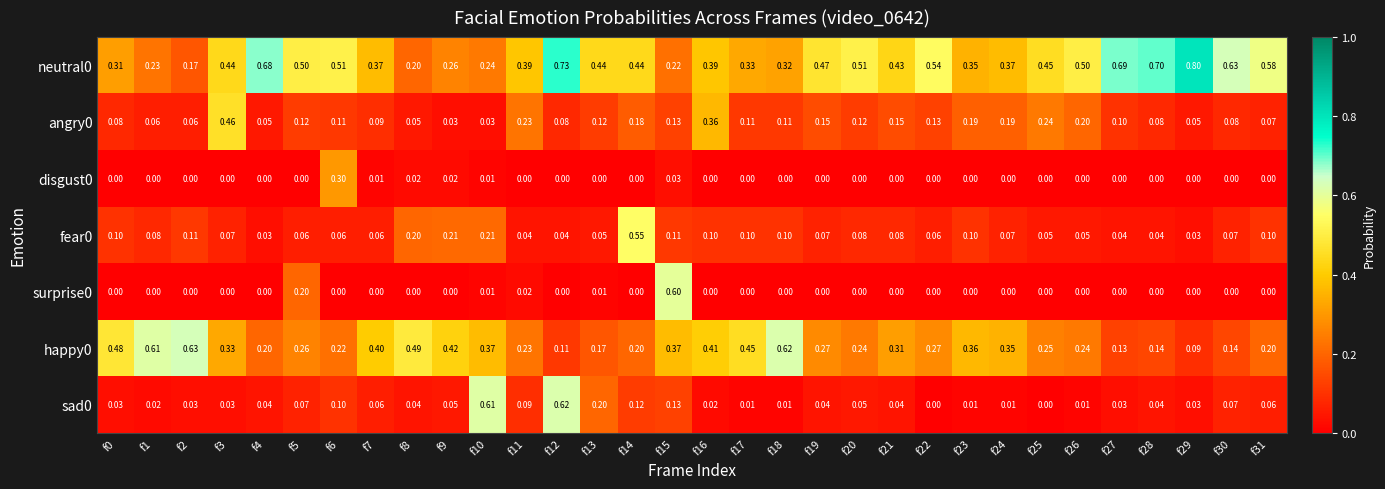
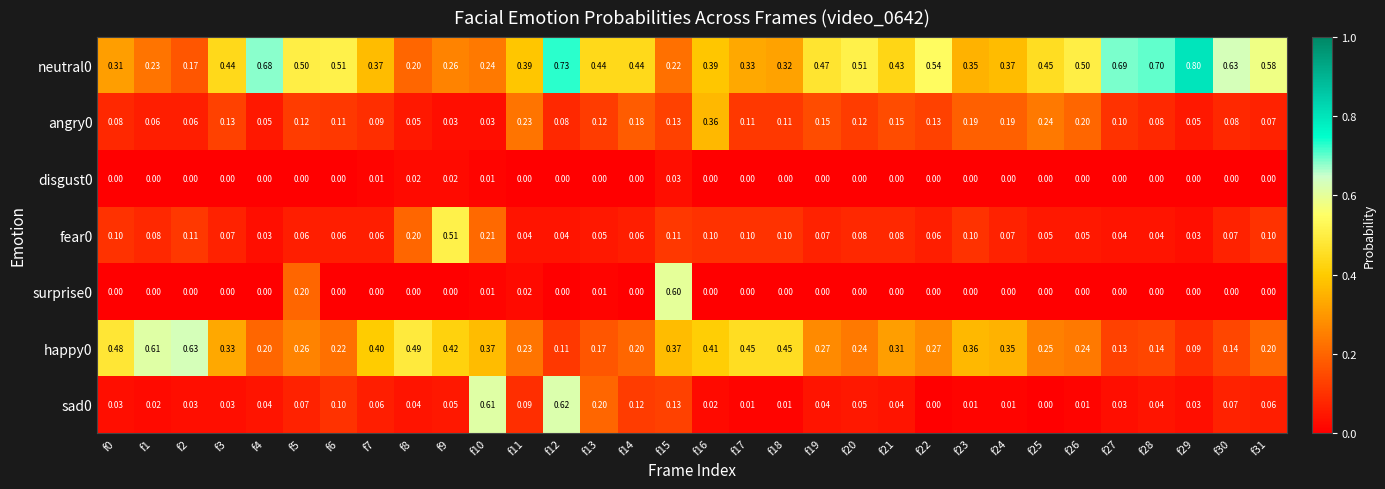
  {
    "angry0": {
      "f0": 0.08,
      "f1": 0.06,
      "f2": 0.06,
-     "f3": 0.46,
+     "f3": 0.13,
      "f4": 0.05,
      "f5": 0.12,
      "f6": 0.11,
      "f7": 0.09,
      "f8": 0.05,
      "f9": 0.03,
      "f10": 0.03,
      "f11": 0.23,
      "f12": 0.08,
      "f13": 0.12,
      "f14": 0.18,
      "f15": 0.13,
      "f16": 0.36,
      "f17": 0.11,
      "f18": 0.11,
      "f19": 0.15,
      "f20": 0.12,
      "f21": 0.15,
      "f22": 0.13,
      "f23": 0.19,
      "f24": 0.19,
      "f25": 0.24,
      "f26": 0.20,
      "f27": 0.10,
      "f28": 0.08,
      "f29": 0.05,
      "f30": 0.08,
      "f31": 0.07
    },
    "disgust0": {
      "f0": 0.00,
      "f1": 0.00,
      "f2": 0.00,
      "f3": 0.00,
      "f4": 0.00,
      "f5": 0.00,
-     "f6": 0.30,
+     "f6": 0.00,
      "f7": 0.01,
      "f8": 0.02,
      "f9": 0.02,
      "f10": 0.01,
      "f11": 0.00,
      "f12": 0.00,
      "f13": 0.00,
      "f14": 0.00,
      "f15": 0.03,
      "f16": 0.00,
      "f17": 0.00,
      "f18": 0.00,
      "f19": 0.00,
      "f20": 0.00,
      "f21": 0.00,
      "f22": 0.00,
      "f23": 0.00,
      "f24": 0.00,
      "f25": 0.00,
      "f26": 0.00,
      "f27": 0.00,
      "f28": 0.00,
      "f29": 0.00,
      "f30": 0.00,
      "f31": 0.00
    },
    "fear0": {
      "f0": 0.10,
      "f1": 0.08,
      "f2": 0.11,
      "f3": 0.07,
      "f4": 0.03,
      "f5": 0.06,
      "f6": 0.06,
      "f7": 0.06,
      "f8": 0.20,
-     "f9": 0.21,
+     "f9": 0.51,
      "f10": 0.21,
      "f11": 0.04,
      "f12": 0.04,
      "f13": 0.05,
-     "f14": 0.55,
+     "f14": 0.06,
      "f15": 0.11,
      "f16": 0.10,
      "f17": 0.10,
      "f18": 0.10,
      "f19": 0.07,
      "f20": 0.08,
      "f21": 0.08,
      "f22": 0.06,
      "f23": 0.10,
      "f24": 0.07,
      "f25": 0.05,
      "f26": 0.05,
      "f27": 0.04,
      "f28": 0.04,
      "f29": 0.03,
      "f30": 0.07,
      "f31": 0.10
    },
    "happy0": {
      "f0": 0.48,
      "f1": 0.61,
      "f2": 0.63,
      "f3": 0.33,
      "f4": 0.20,
      "f5": 0.26,
      "f6": 0.22,
      "f7": 0.40,
      "f8": 0.49,
      "f9": 0.42,
      "f10": 0.37,
      "f11": 0.23,
      "f12": 0.11,
      "f13": 0.17,
      "f14": 0.20,
      "f15": 0.37,
      "f16": 0.41,
      "f17": 0.45,
-     "f18": 0.62,
+     "f18": 0.45,
      "f19": 0.27,
      "f20": 0.24,
      "f21": 0.31,
      "f22": 0.27,
      "f23": 0.36,
      "f24": 0.35,
      "f25": 0.25,
      "f26": 0.24,
      "f27": 0.13,
      "f28": 0.14,
      "f29": 0.09,
      "f30": 0.14,
      "f31": 0.20
    }
  }
